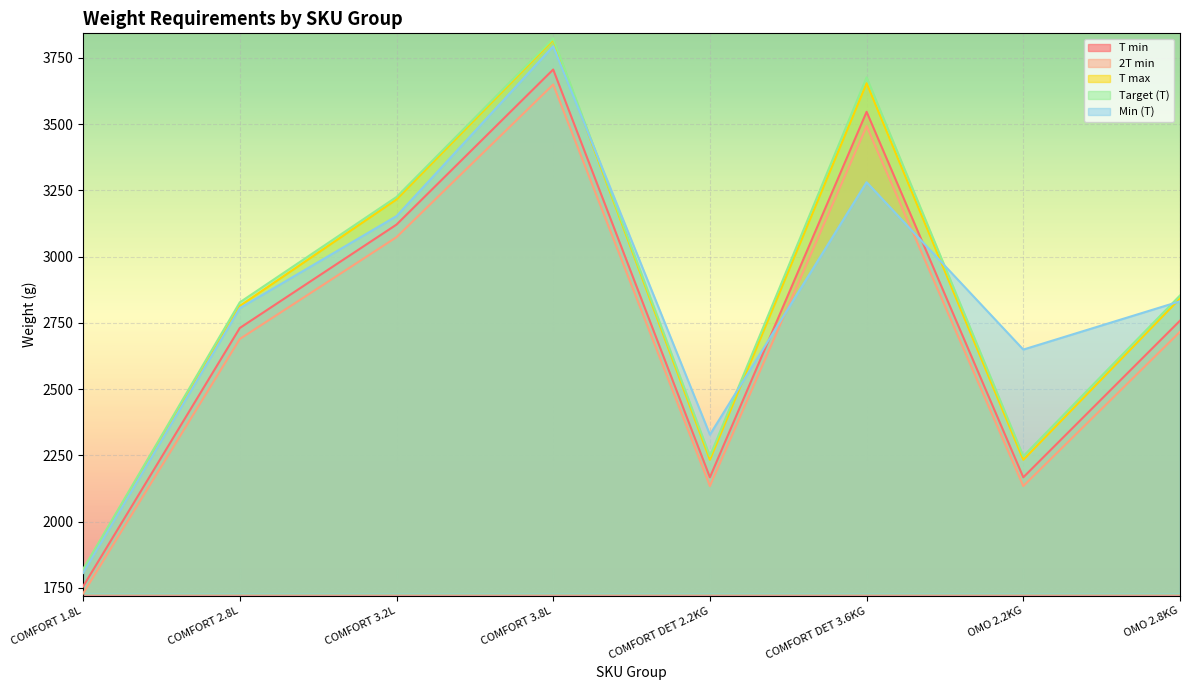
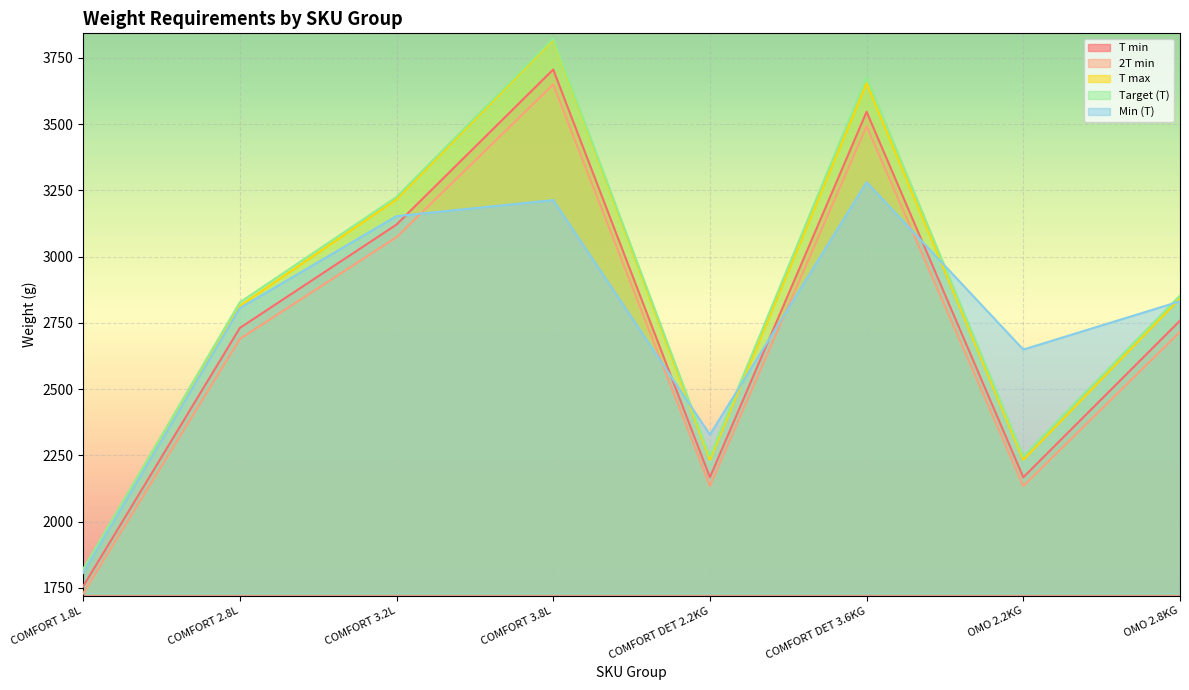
  {
    "T max": {
      "COMFORT DET 2.2KG": 2230,
      "COMFORT DET 3.6KG": 3650,
      "OMO 2.2KG": 2230,
      "OMO 2.8KG": 2840
    },
    "Target (T)": {
      "COMFORT 1.8L": 1820,
      "COMFORT 2.8L": 2830,
      "COMFORT DET 2.2KG": 2250,
      "COMFORT DET 3.6KG": 3680,
      "OMO 2.2KG": 2250,
      "OMO 2.8KG": 2850
    },
    "Min (T)": {
      "COMFORT 3.2L": 3150,
-     "COMFORT 3.8L": 3790,
+     "COMFORT 3.8L": 3210,
      "COMFORT DET 2.2KG": 2330,
      "COMFORT DET 3.6KG": 3280,
      "OMO 2.2KG": 2650,
      "OMO 2.8KG": 2830
    }
  }
